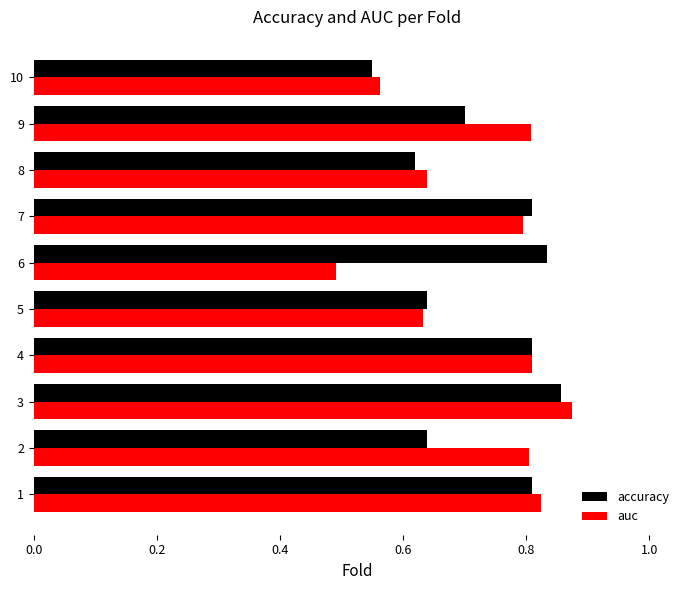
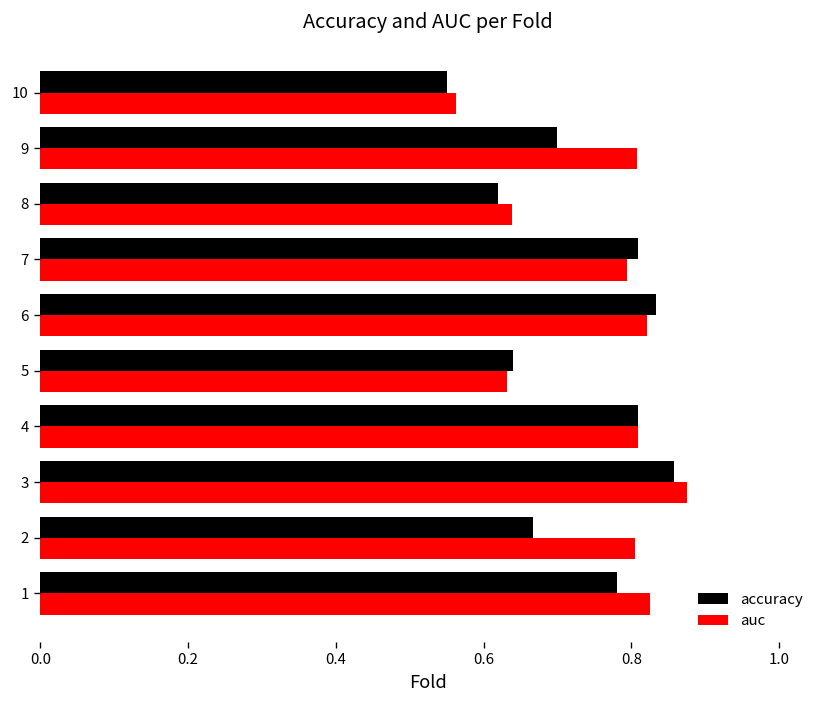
  {
    "accuracy": {
      "10": 0.55,
      "9": 0.70,
      "8": 0.62,
      "7": 0.81,
      "6": 0.83,
      "5": 0.64,
      "4": 0.81,
      "3": 0.86,
-     "2": 0.64,
-     "1": 0.81
+     "2": 0.67,
+     "1": 0.78
    },
    "auc": {
      "10": 0.56,
      "9": 0.81,
      "8": 0.64,
      "7": 0.79,
-     "6": 0.49,
+     "6": 0.82,
      "5": 0.63,
      "4": 0.81,
      "3": 0.88,
      "2": 0.81,
      "1": 0.82
    }
  }
